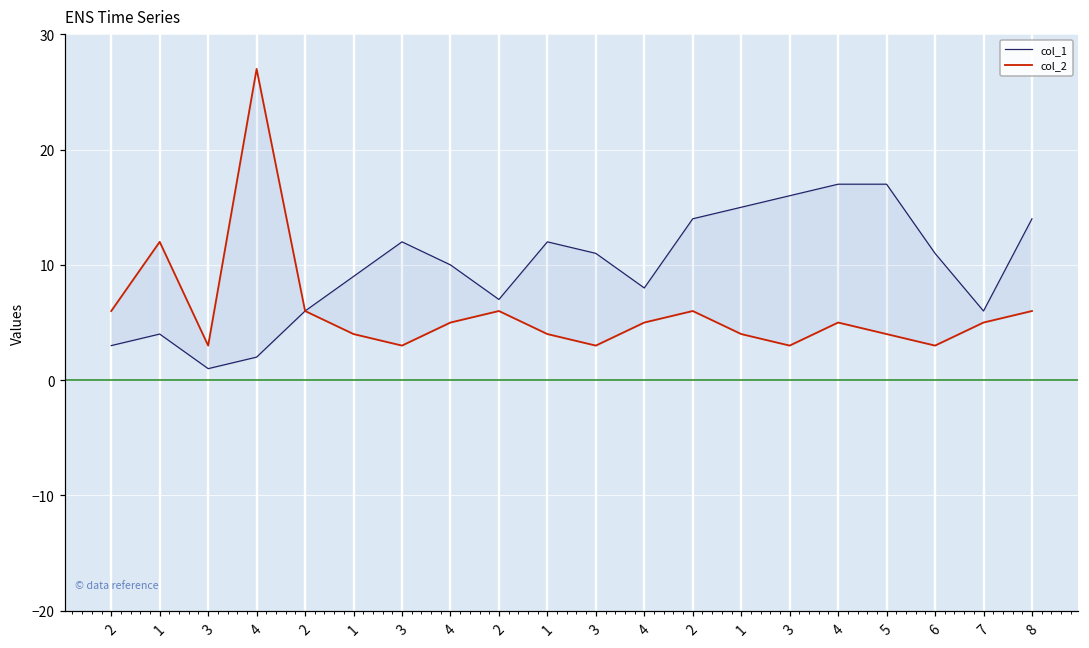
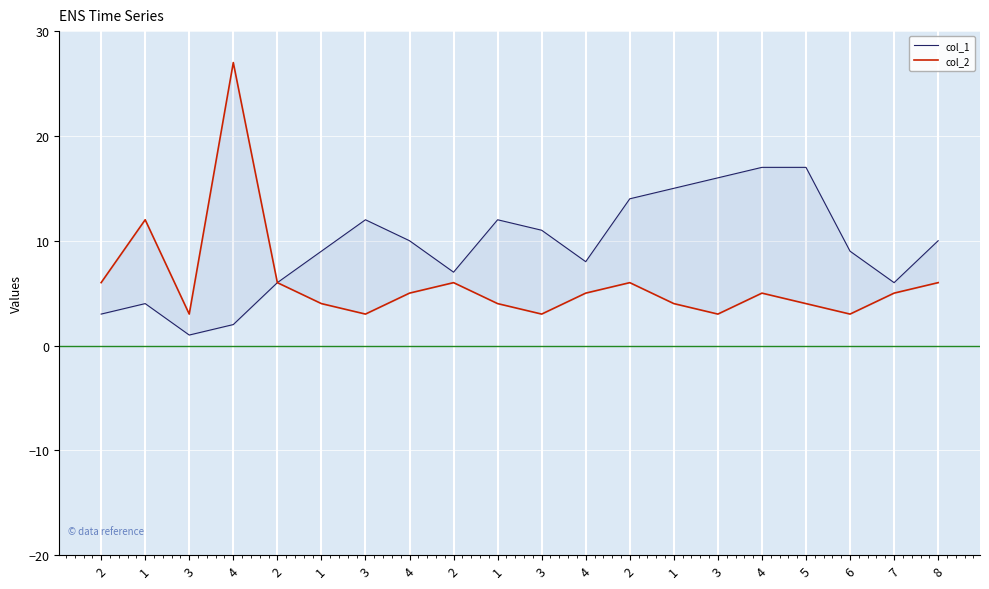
  {
    "col_1": {
-     "6": 11,
-     "8": 14
+     "6": 9,
+     "8": 10
    },
    "col_2": {
      "5": 4,
      "6": 3,
      "7": 5,
      "8": 6
    }
  }
